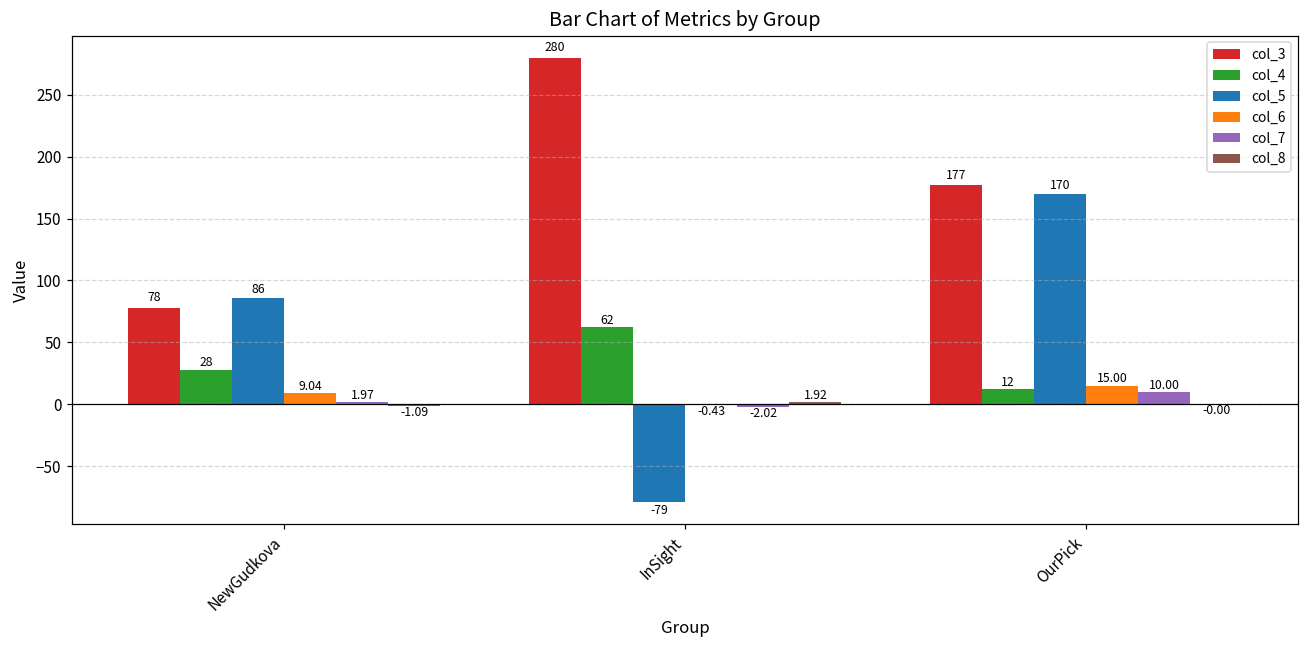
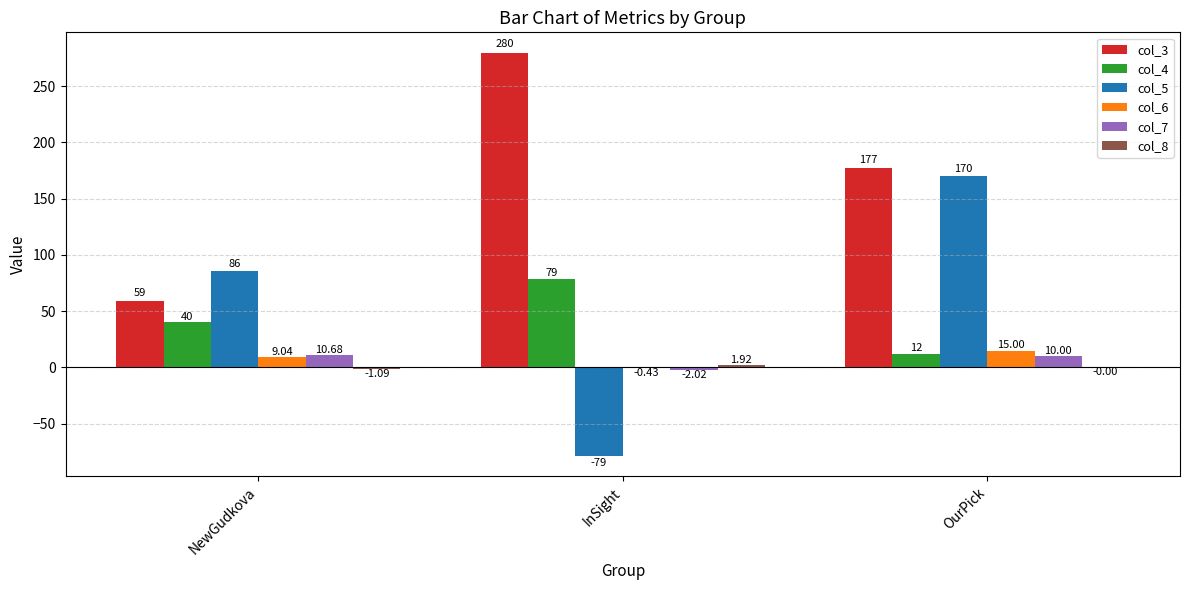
  {
    "col_3": {
-     "NewGudkova": 78,
+     "NewGudkova": 59,
      "InSight": 280,
      "OurPick": 177
    },
    "col_4": {
-     "NewGudkova": 28,
-     "InSight": 62,
+     "NewGudkova": 40,
+     "InSight": 79,
      "OurPick": 12
    },
    "col_5": {
      "NewGudkova": 86,
      "InSight": -79,
      "OurPick": 170
    },
    "col_6": {
      "NewGudkova": 9.04,
      "InSight": -0.43,
      "OurPick": 15.00
    },
    "col_7": {
-     "NewGudkova": 1.97,
+     "NewGudkova": 10.68,
      "InSight": -2.02,
      "OurPick": 10.00
    },
    "col_8": {
      "NewGudkova": -1.09,
      "InSight": 1.92,
      "OurPick": -0.00
    }
  }
